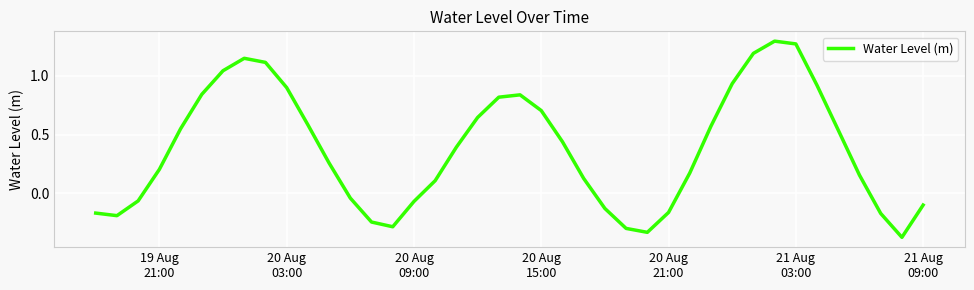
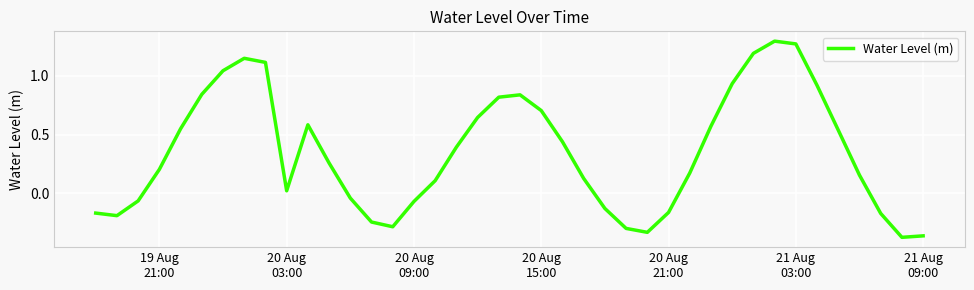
  {
    "19 Aug 21:00": 0.20,
-   "20 Aug 03:00": 0.90,
+   "20 Aug 03:00": 0.02,
    "20 Aug 09:00": -0.07,
    "20 Aug 15:00": 0.70,
    "20 Aug 21:00": -0.16,
    "21 Aug 03:00": 1.27,
-   "21 Aug 09:00": -0.10
+   "21 Aug 09:00": -0.36
  }
